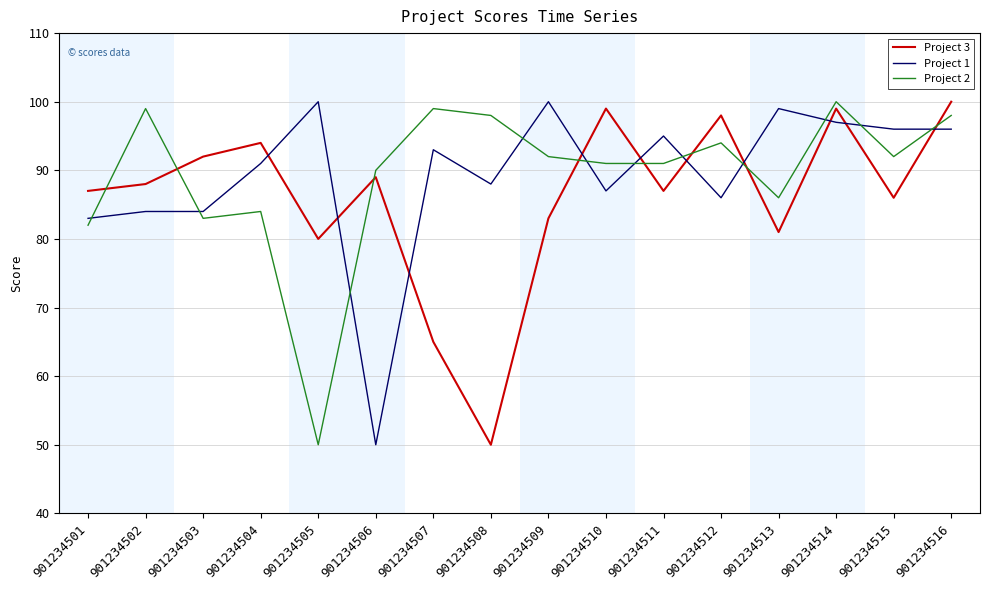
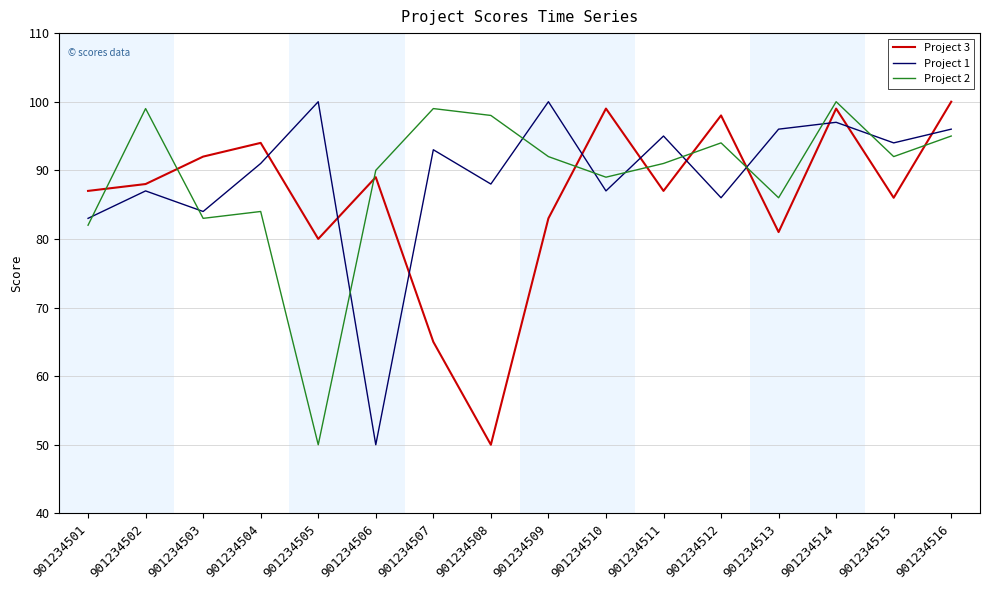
  {
    "Project 3": {
      "901234501": 87,
      "901234502": 88,
      "901234503": 92,
      "901234504": 94,
      "901234505": 80,
      "901234506": 89,
      "901234507": 65,
      "901234508": 50,
      "901234509": 83,
      "901234510": 99,
      "901234511": 87,
      "901234512": 98,
      "901234513": 81,
      "901234514": 99,
      "901234515": 86,
      "901234516": 100
    },
    "Project 1": {
      "901234501": 83,
-     "901234502": 84,
+     "901234502": 87,
      "901234503": 84,
      "901234504": 91,
      "901234505": 100,
      "901234506": 50,
      "901234507": 93,
      "901234508": 88,
      "901234509": 100,
      "901234510": 87,
      "901234511": 95,
      "901234512": 86,
-     "901234513": 99,
+     "901234513": 96,
      "901234514": 97,
-     "901234515": 96,
+     "901234515": 94,
      "901234516": 96
    },
    "Project 2": {
      "901234501": 82,
      "901234502": 99,
      "901234503": 83,
      "901234504": 84,
      "901234505": 50,
      "901234506": 90,
      "901234507": 99,
      "901234508": 98,
      "901234509": 92,
-     "901234510": 91,
+     "901234510": 89,
      "901234511": 91,
      "901234512": 94,
      "901234513": 86,
      "901234514": 100,
      "901234515": 92,
-     "901234516": 98
+     "901234516": 95
    }
  }
